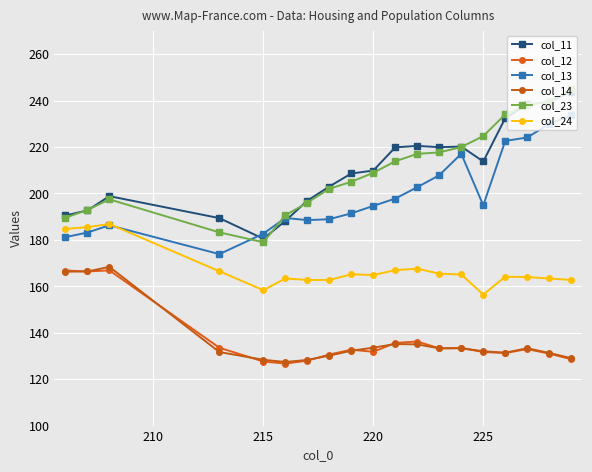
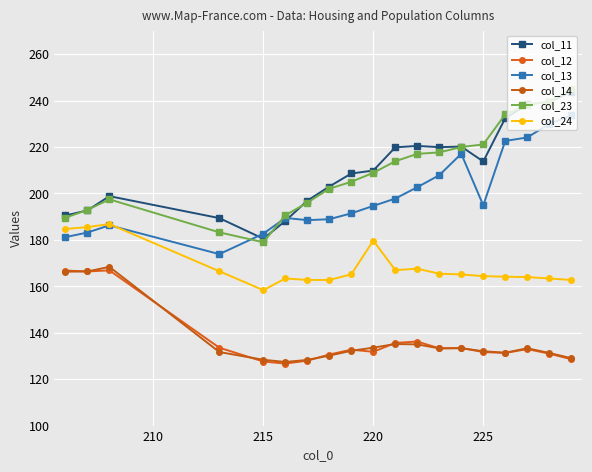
  {
    "col_11": {
      "215": 180,
      "225": 214
    },
    "col_13": {
      "215": 183,
      "220": 195,
      "225": 195
    },
    "col_23": {
      "215": 179,
-     "225": 225
+     "225": 221
    },
    "col_24": {
      "215": 158,
-     "220": 165,
-     "225": 156
+     "220": 180,
+     "225": 164
    }
  }
